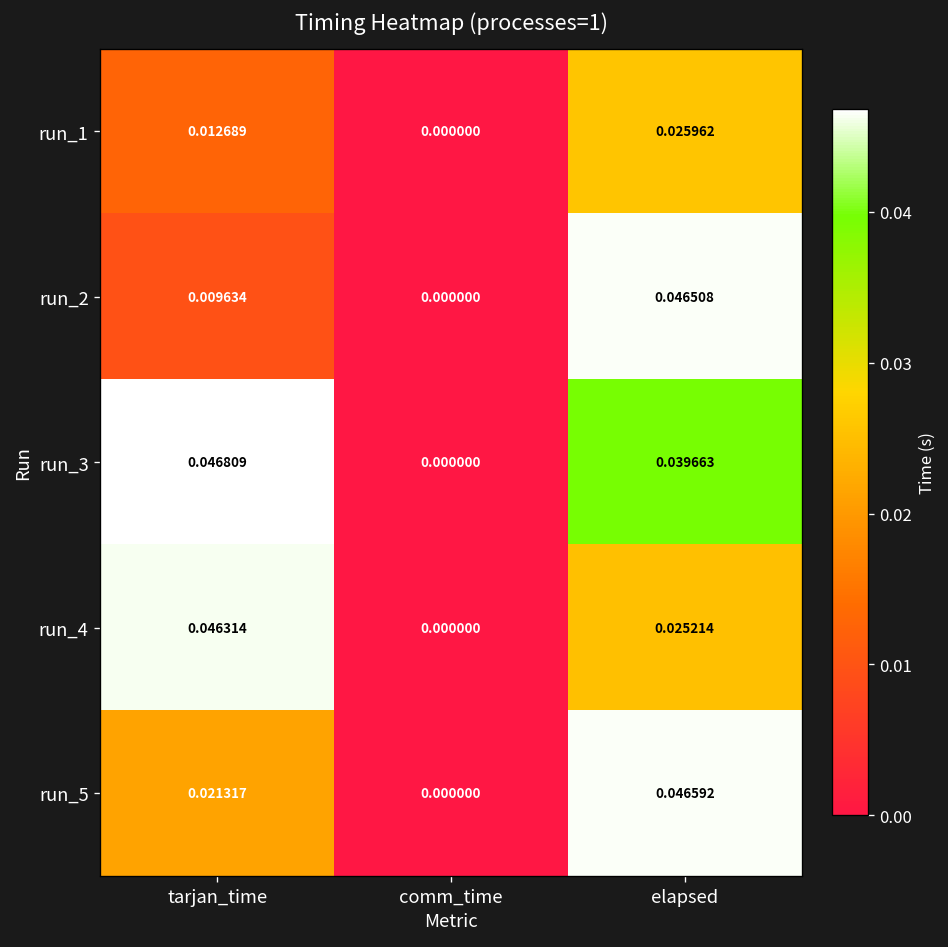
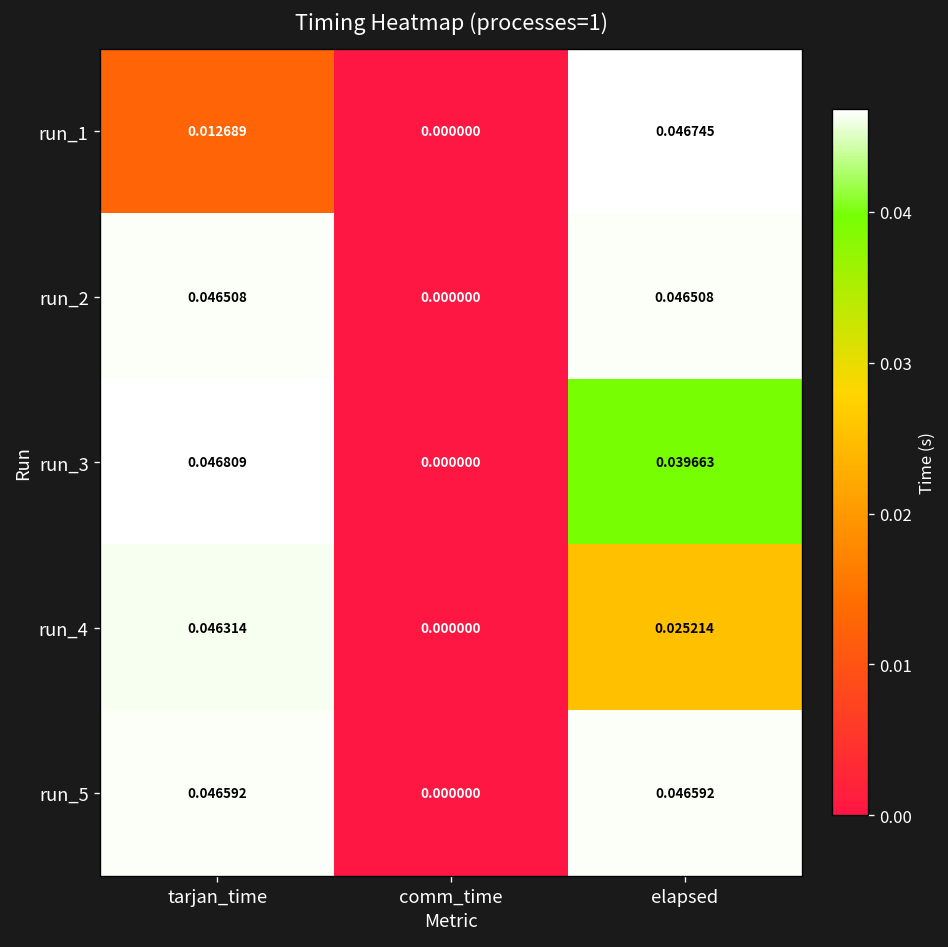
  {
    "run_1": {
      "tarjan_time": 0.012689,
      "comm_time": 0.000000,
-     "elapsed": 0.025962
+     "elapsed": 0.046745
    },
    "run_2": {
-     "tarjan_time": 0.009634,
+     "tarjan_time": 0.046508,
      "comm_time": 0.000000,
      "elapsed": 0.046508
    },
    "run_3": {
      "tarjan_time": 0.046809,
      "comm_time": 0.000000,
      "elapsed": 0.039663
    },
    "run_4": {
      "tarjan_time": 0.046314,
      "comm_time": 0.000000,
      "elapsed": 0.025214
    },
    "run_5": {
-     "tarjan_time": 0.021317,
+     "tarjan_time": 0.046592,
      "comm_time": 0.000000,
      "elapsed": 0.046592
    }
  }
